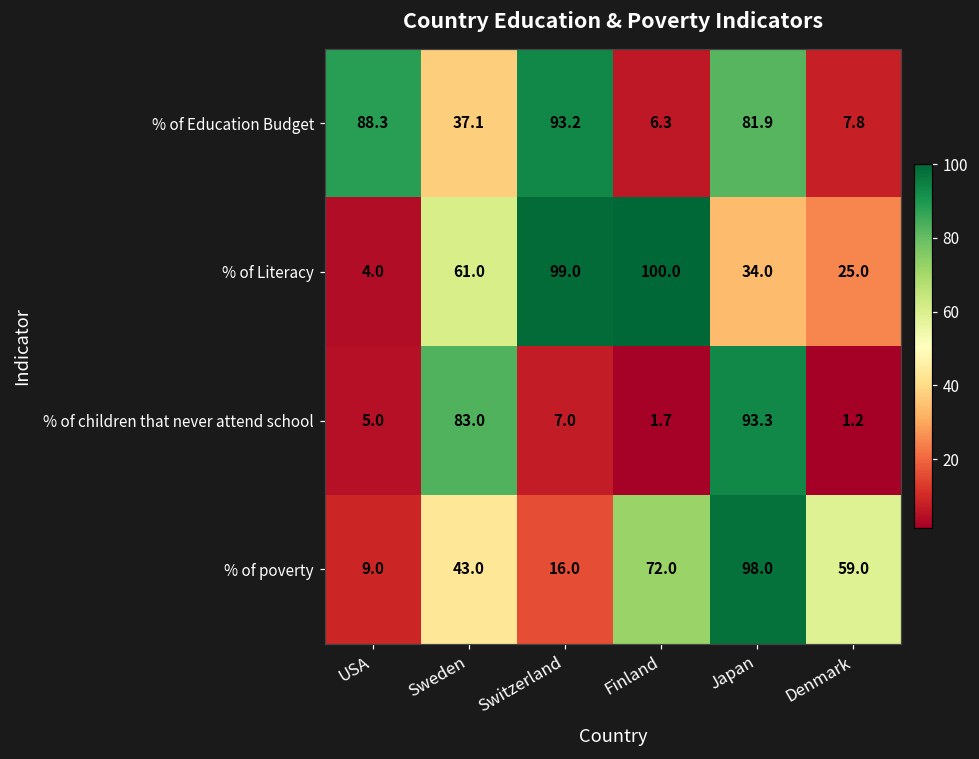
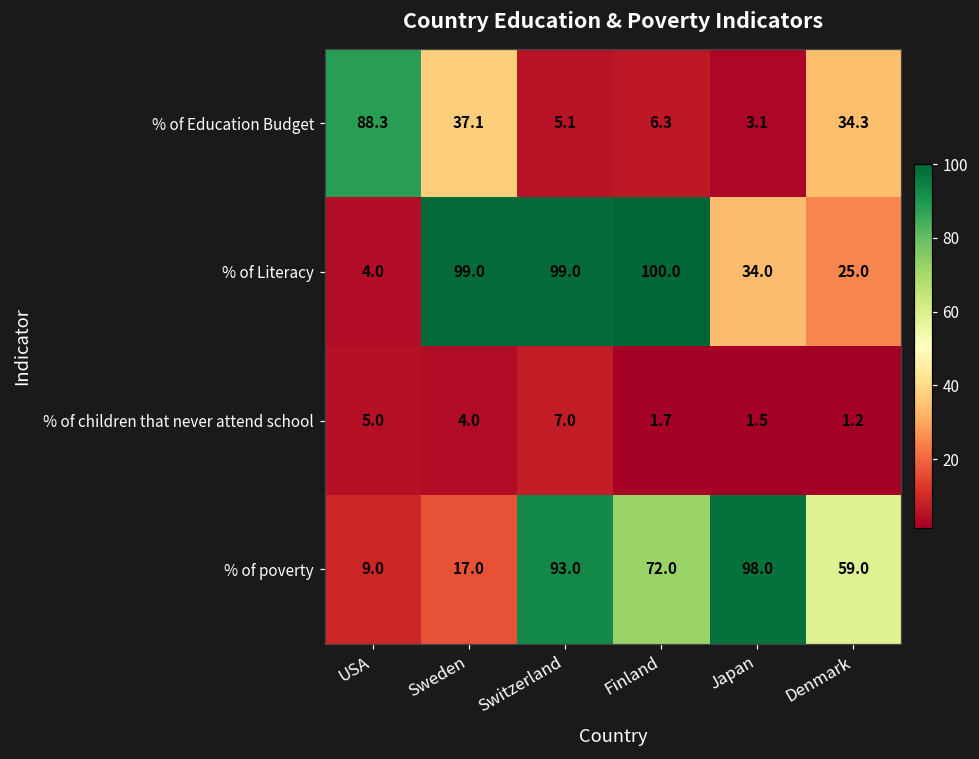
  {
    "% of Education Budget": {
      "USA": 88.3,
      "Sweden": 37.1,
-     "Switzerland": 93.2,
+     "Switzerland": 5.1,
      "Finland": 6.3,
-     "Japan": 81.9,
-     "Denmark": 7.8
+     "Japan": 3.1,
+     "Denmark": 34.3
    },
    "% of Literacy": {
      "USA": 4.0,
-     "Sweden": 61.0,
+     "Sweden": 99.0,
      "Switzerland": 99.0,
      "Finland": 100.0,
      "Japan": 34.0,
      "Denmark": 25.0
    },
    "% of children that never attend school": {
      "USA": 5.0,
-     "Sweden": 83.0,
+     "Sweden": 4.0,
      "Switzerland": 7.0,
      "Finland": 1.7,
-     "Japan": 93.3,
+     "Japan": 1.5,
      "Denmark": 1.2
    },
    "% of poverty": {
      "USA": 9.0,
-     "Sweden": 43.0,
-     "Switzerland": 16.0,
+     "Sweden": 17.0,
+     "Switzerland": 93.0,
      "Finland": 72.0,
      "Japan": 98.0,
      "Denmark": 59.0
    }
  }
